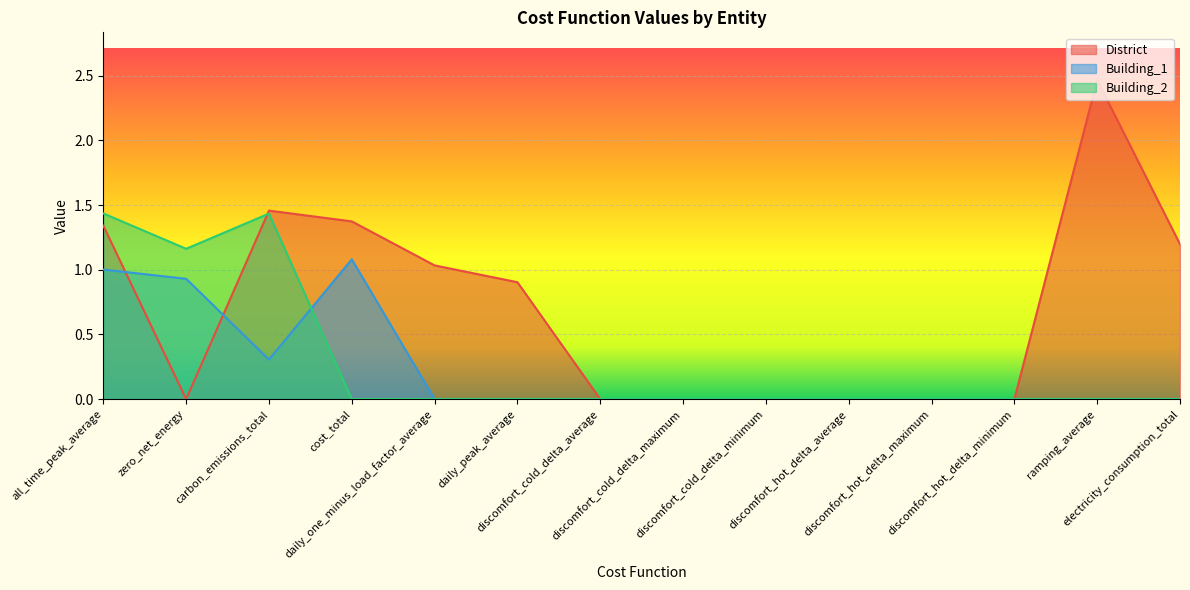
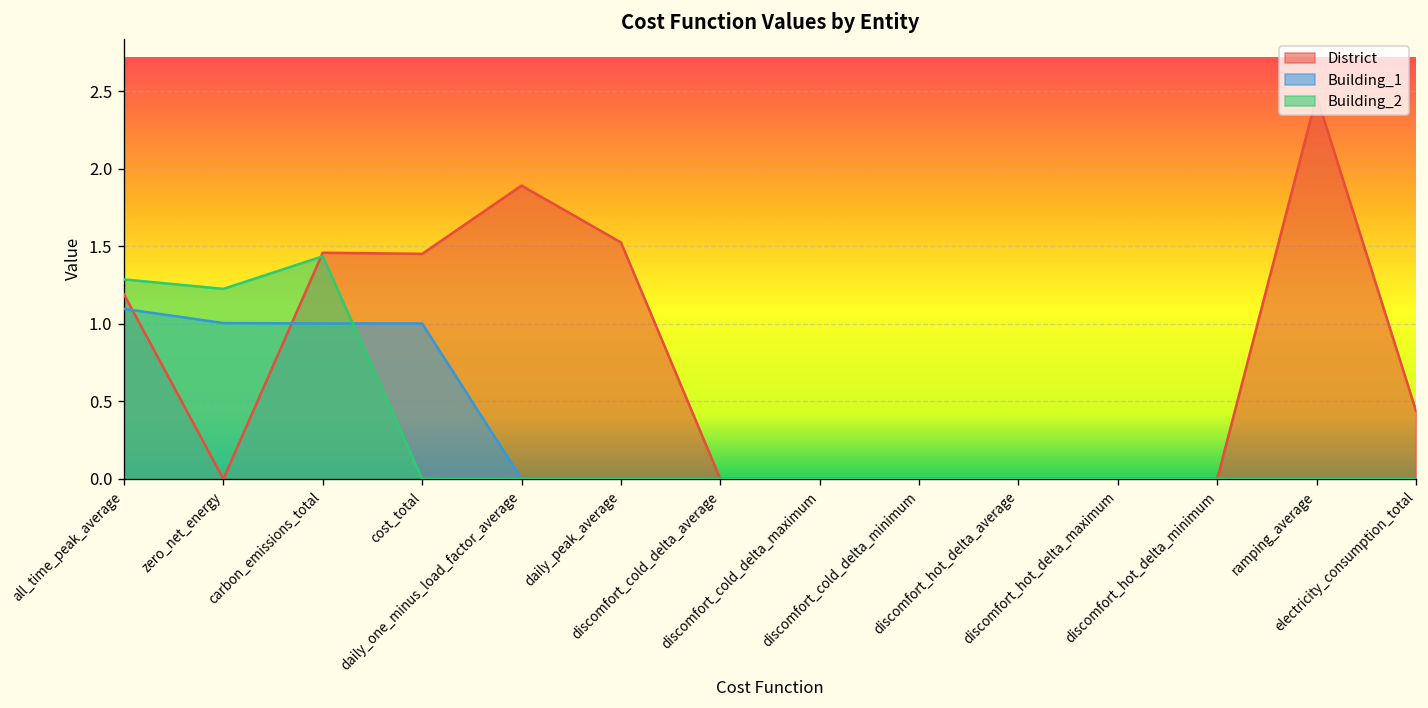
  {
    "District": {
-     "all_time_peak_average": 1.34,
+     "all_time_peak_average": 1.19,
      "zero_net_energy": 0.00,
      "carbon_emissions_total": 1.46,
-     "cost_total": 1.37,
-     "daily_one_minus_load_factor_average": 1.03,
-     "daily_peak_average": 0.90,
-     "electricity_consumption_total": 1.20
+     "cost_total": 1.45,
+     "daily_one_minus_load_factor_average": 1.89,
+     "daily_peak_average": 1.52,
+     "electricity_consumption_total": 0.44
    },
    "Building_1": {
-     "all_time_peak_average": 1.00,
-     "zero_net_energy": 0.93,
-     "carbon_emissions_total": 0.31,
-     "cost_total": 1.08
+     "all_time_peak_average": 1.10,
+     "zero_net_energy": 1.00,
+     "carbon_emissions_total": 1.00,
+     "cost_total": 1.00
    },
    "Building_2": {
-     "all_time_peak_average": 1.44,
-     "zero_net_energy": 1.16,
+     "all_time_peak_average": 1.29,
+     "zero_net_energy": 1.22,
      "carbon_emissions_total": 1.43,
      "cost_total": 0.00
    }
  }
